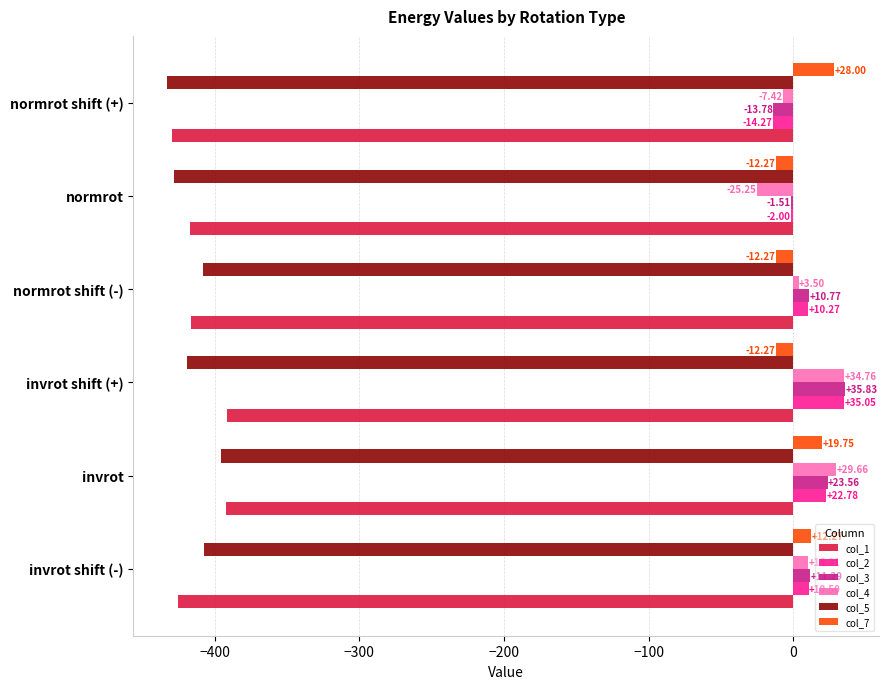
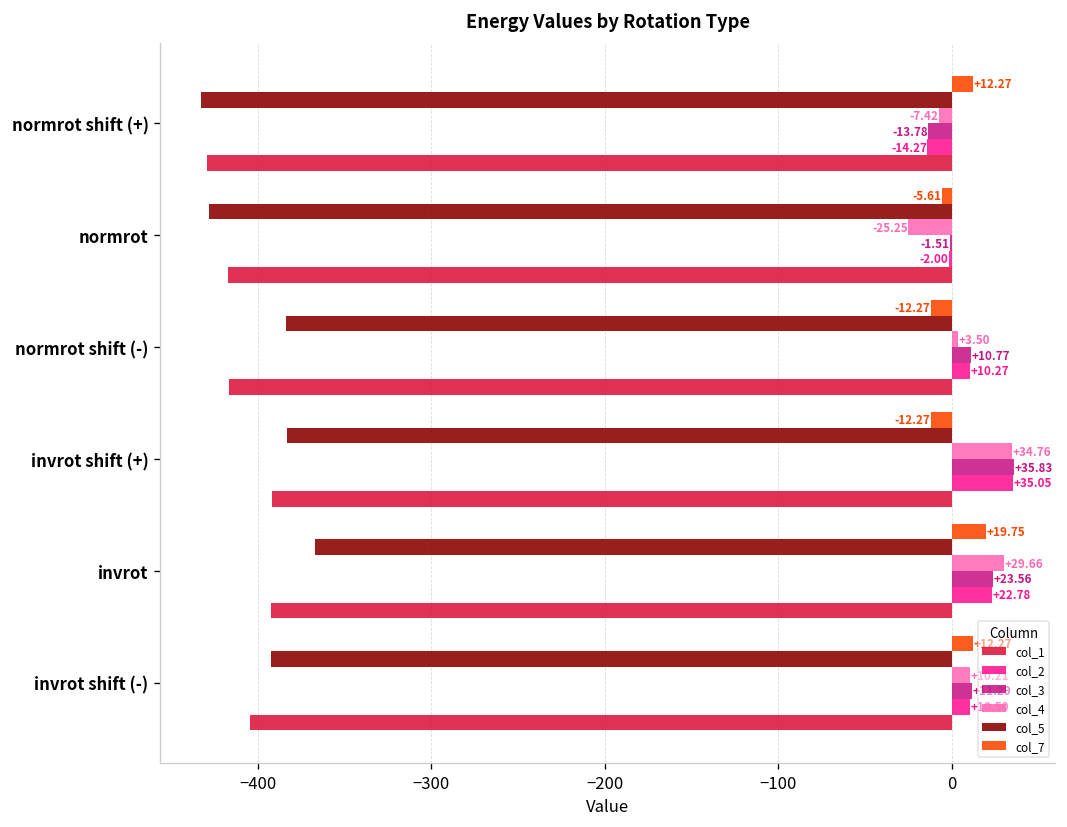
  {
    "col_1": {
      "normrot shift (+)": "-429",
      "normrot": "-417",
      "normrot shift (-)": "-416",
      "invrot shift (+)": "-391",
      "invrot": "-392",
-     "invrot shift (-)": "-425"
+     "invrot shift (-)": "-405"
    },
    "col_4": {
      "normrot shift (+)": "-7.42",
      "normrot": "-25.25",
      "normrot shift (-)": "+3.50",
      "invrot shift (+)": "+34.76",
      "invrot": "+29.66"
    },
    "col_5": {
      "normrot shift (+)": "-433",
      "normrot": "-428",
-     "normrot shift (-)": "-408",
-     "invrot shift (+)": "-419",
-     "invrot": "-395",
-     "invrot shift (-)": "-408"
+     "normrot shift (-)": "-384",
+     "invrot shift (+)": "-383",
+     "invrot": "-367",
+     "invrot shift (-)": "-392"
    },
    "col_7": {
-     "normrot shift (+)": "+28.00",
-     "normrot": "-12.27",
+     "normrot shift (+)": "+12.27",
+     "normrot": "-5.61",
      "normrot shift (-)": "-12.27",
      "invrot shift (+)": "-12.27",
      "invrot": "+19.75"
    }
  }
